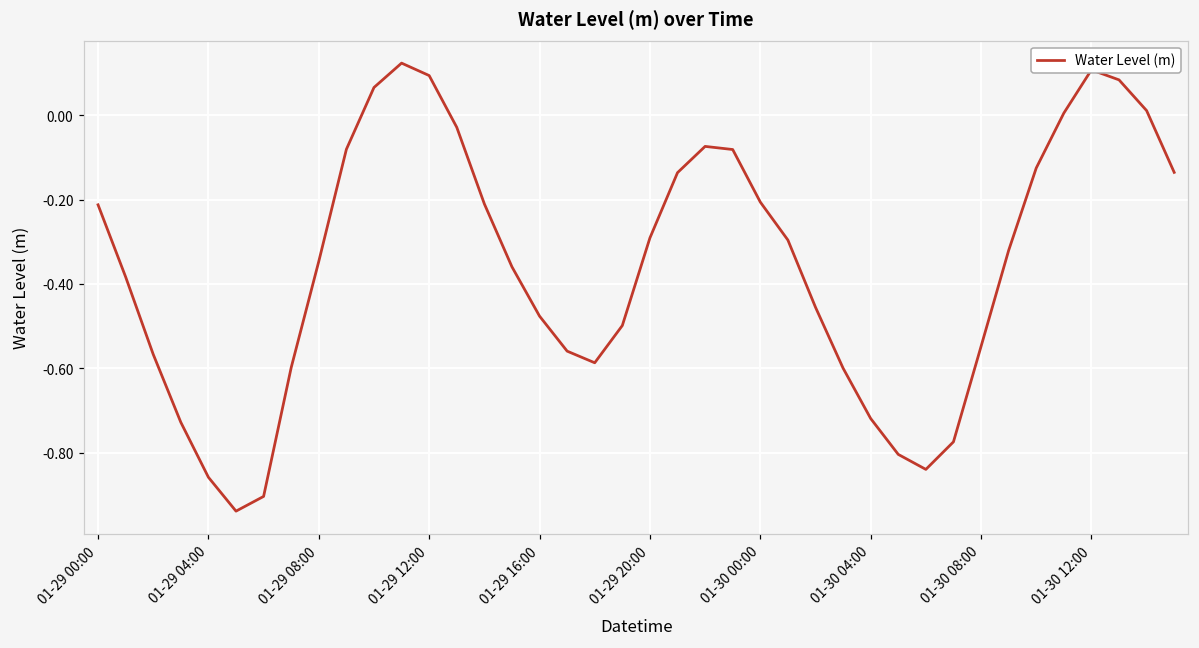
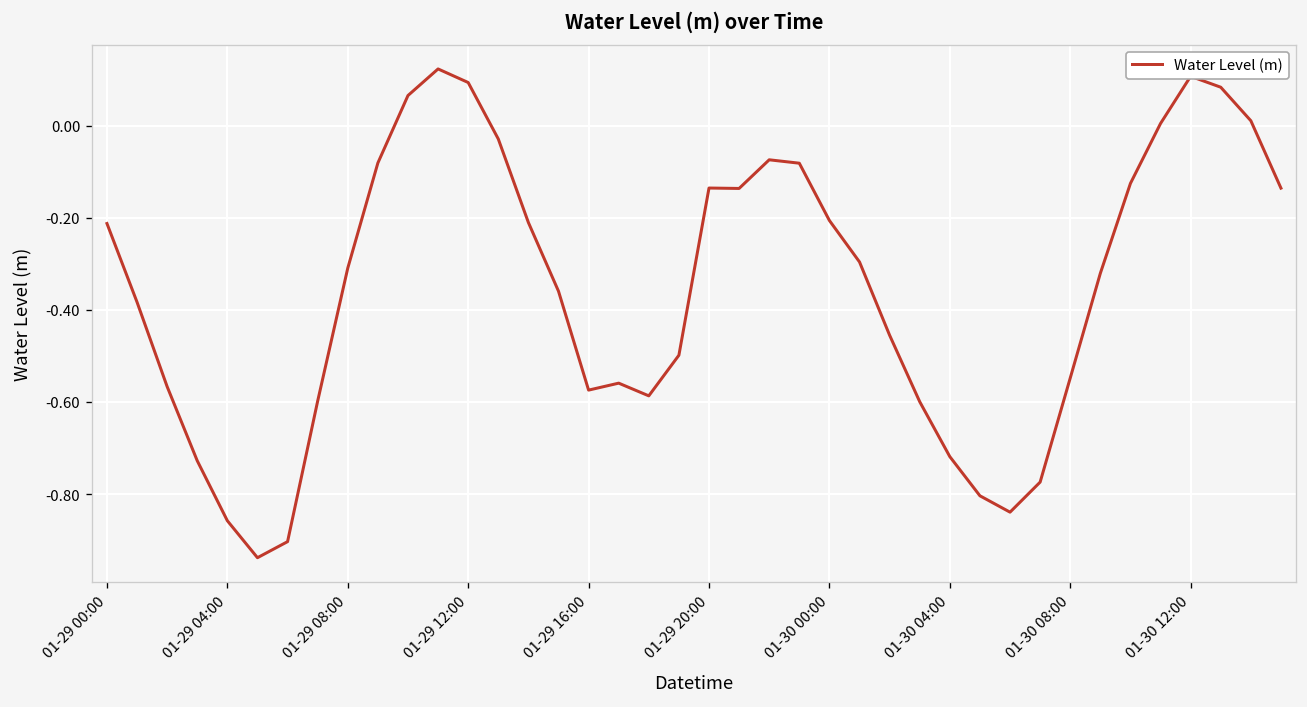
  {
    "01-29 00:00": -0.21,
    "01-29 04:00": -0.86,
-   "01-29 08:00": -0.35,
+   "01-29 08:00": -0.31,
    "01-29 12:00": 0.09,
-   "01-29 16:00": -0.48,
-   "01-29 20:00": -0.29,
+   "01-29 16:00": -0.57,
+   "01-29 20:00": -0.14,
    "01-30 00:00": -0.21,
    "01-30 04:00": -0.72,
    "01-30 08:00": -0.55
  }
